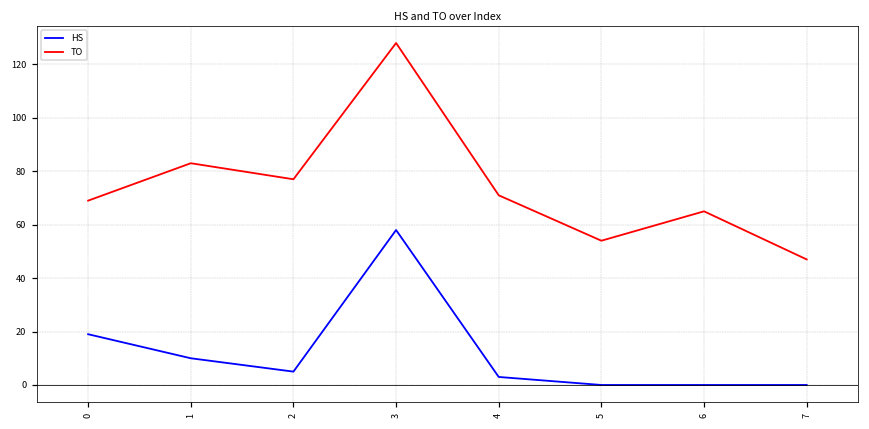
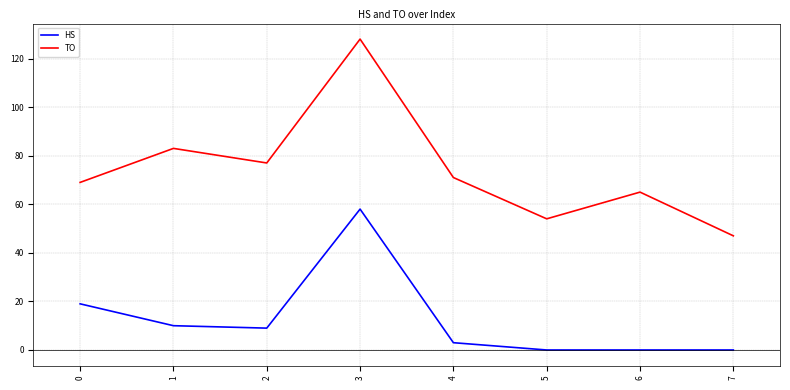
  {
    "HS": {
      "0": 19,
      "1": 10,
-     "2": 5,
+     "2": 9,
      "3": 58,
      "4": 3,
      "5": 0,
      "6": 0,
      "7": 0
    },
    "TO": {
      "0": 69,
      "1": 83,
      "2": 77,
      "3": 128,
      "4": 71,
      "5": 54,
      "6": 65,
      "7": 47
    }
  }
